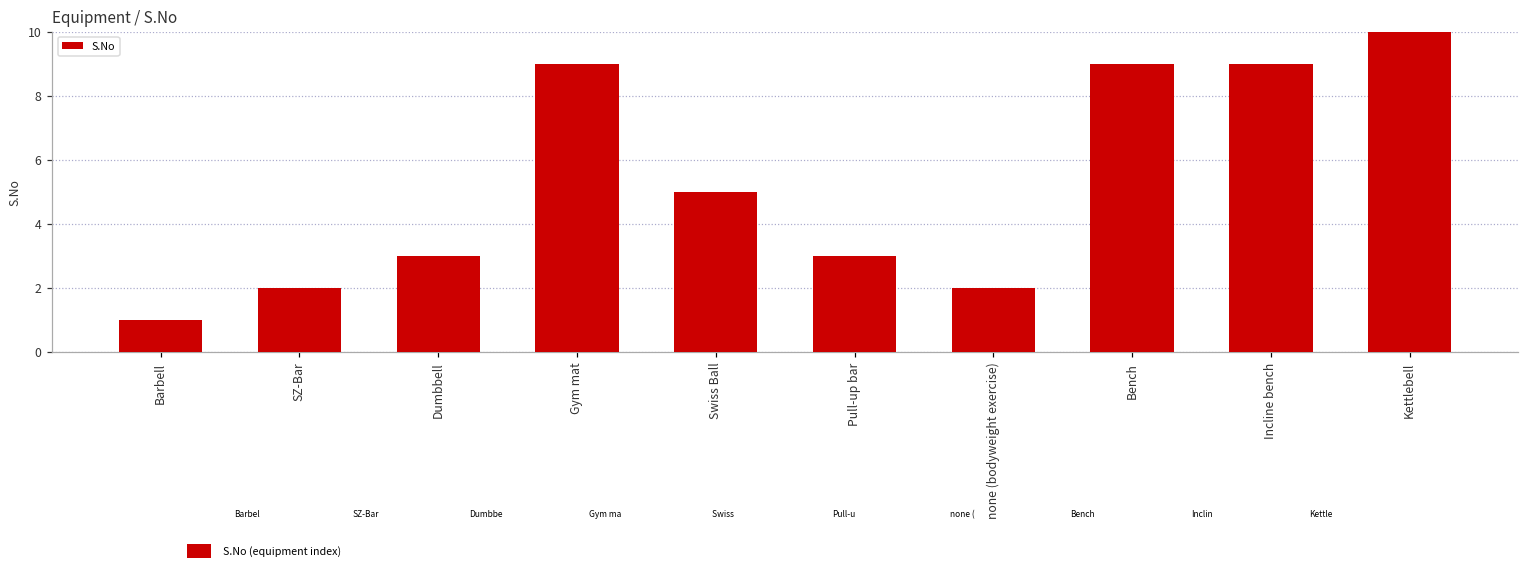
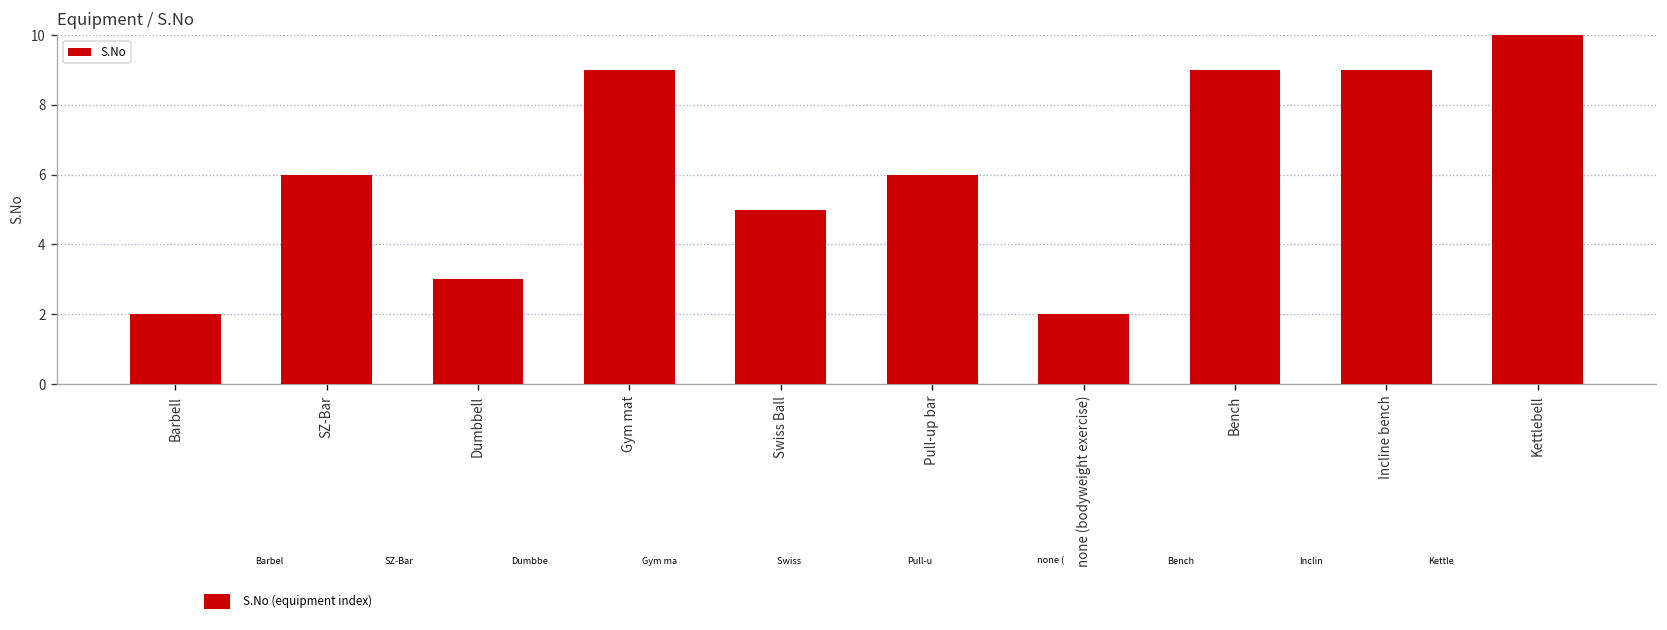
  {
-   "Barbell": 1,
-   "SZ-Bar": 2,
+   "Barbell": 2,
+   "SZ-Bar": 6,
    "Dumbbell": 3,
    "Gym mat": 9,
    "Swiss Ball": 5,
-   "Pull-up bar": 3,
+   "Pull-up bar": 6,
    "none (bodyweight exercise)": 2,
    "Bench": 9,
    "Incline bench": 9,
    "Kettlebell": 10
  }
